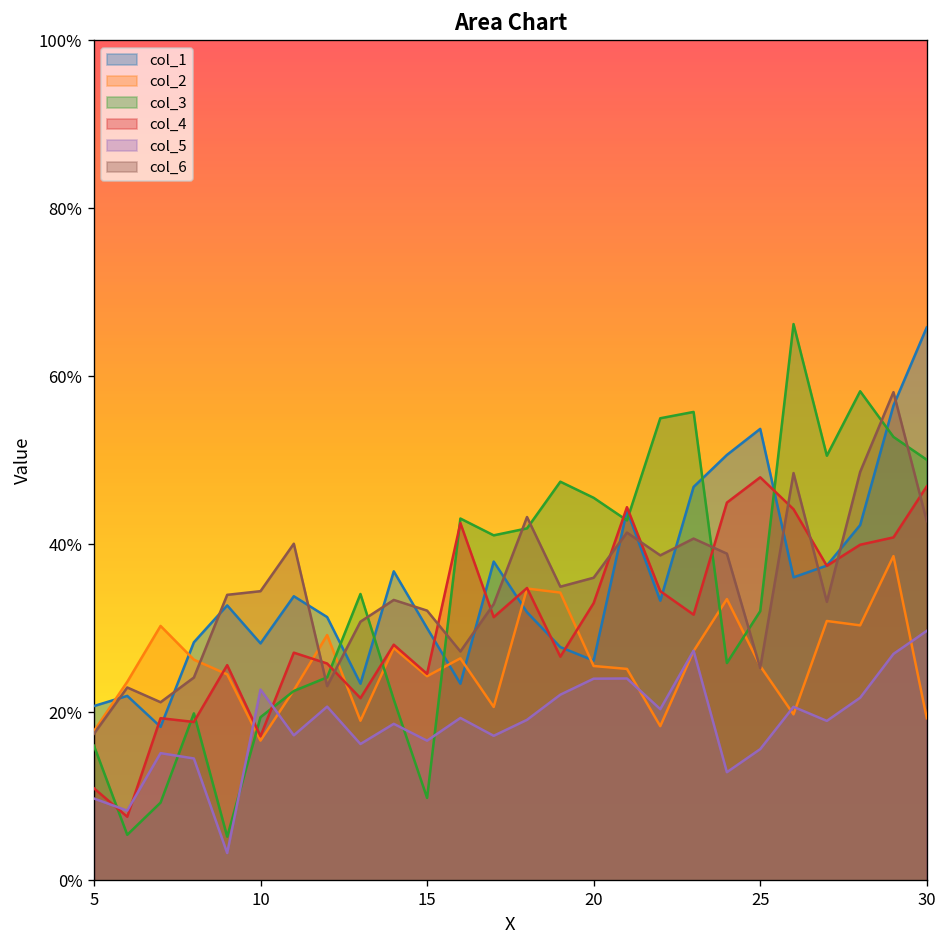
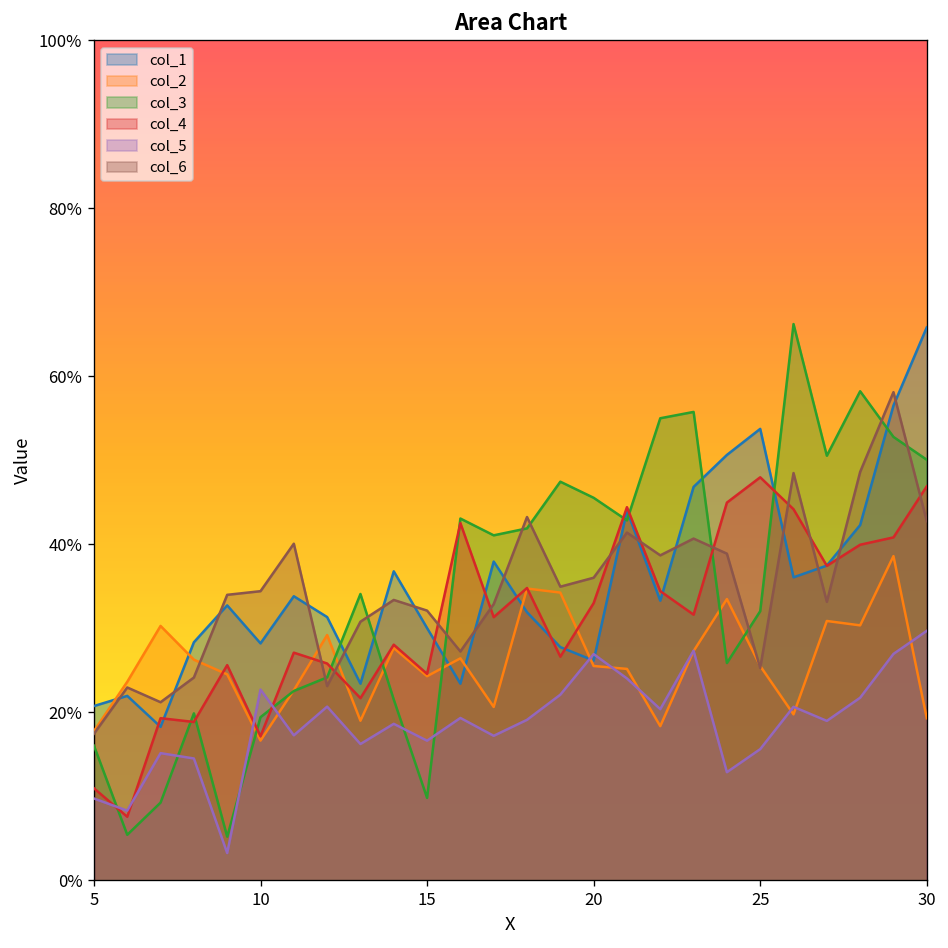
  {
    "col_1": {
      "5": "21%",
      "10": "28%",
      "15": "30%",
      "20": "26%",
      "25": "54%",
      "30": "66%"
    },
    "col_3": {
      "5": "16%",
      "10": "19%",
      "15": "10%",
      "20": "46%",
      "25": "32%",
      "30": "50%"
    },
    "col_5": {
      "5": "10%",
      "10": "23%",
      "15": "17%",
-     "20": "24%",
+     "20": "27%",
      "25": "16%",
      "30": "30%"
    }
  }
